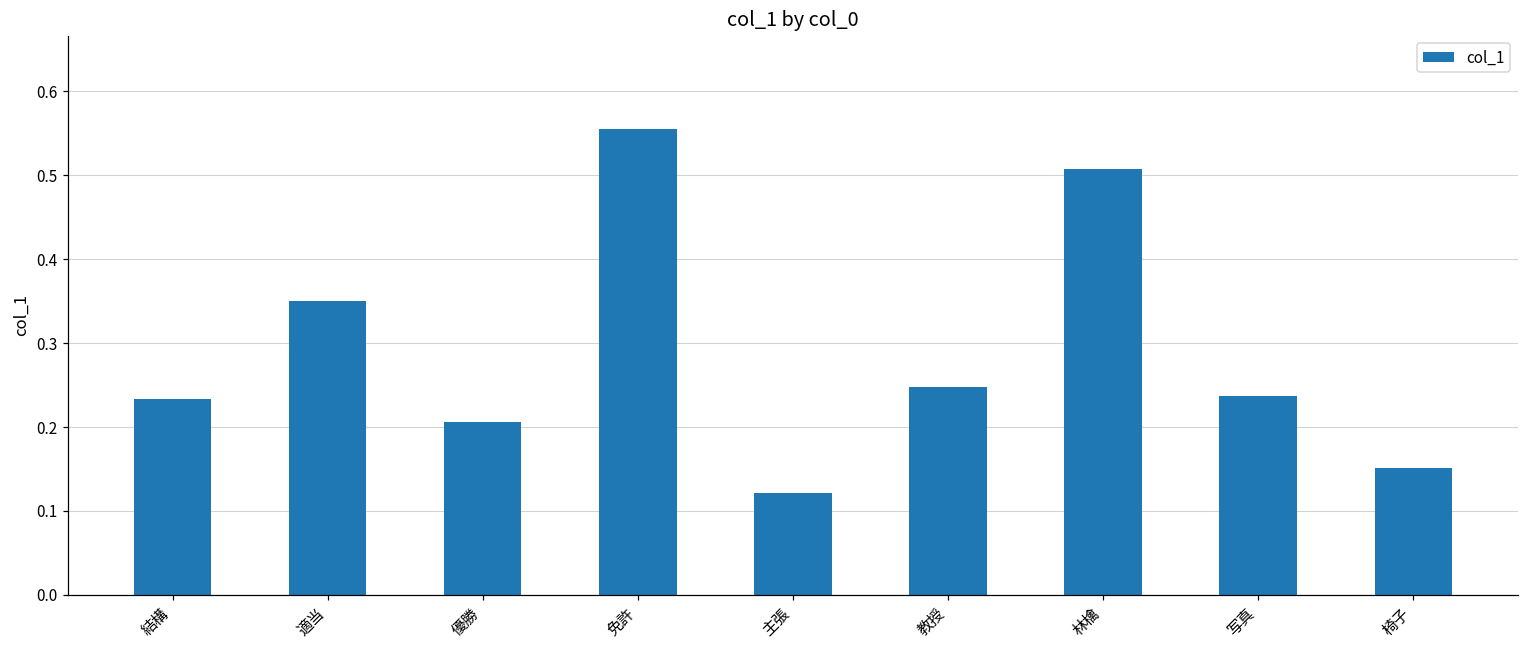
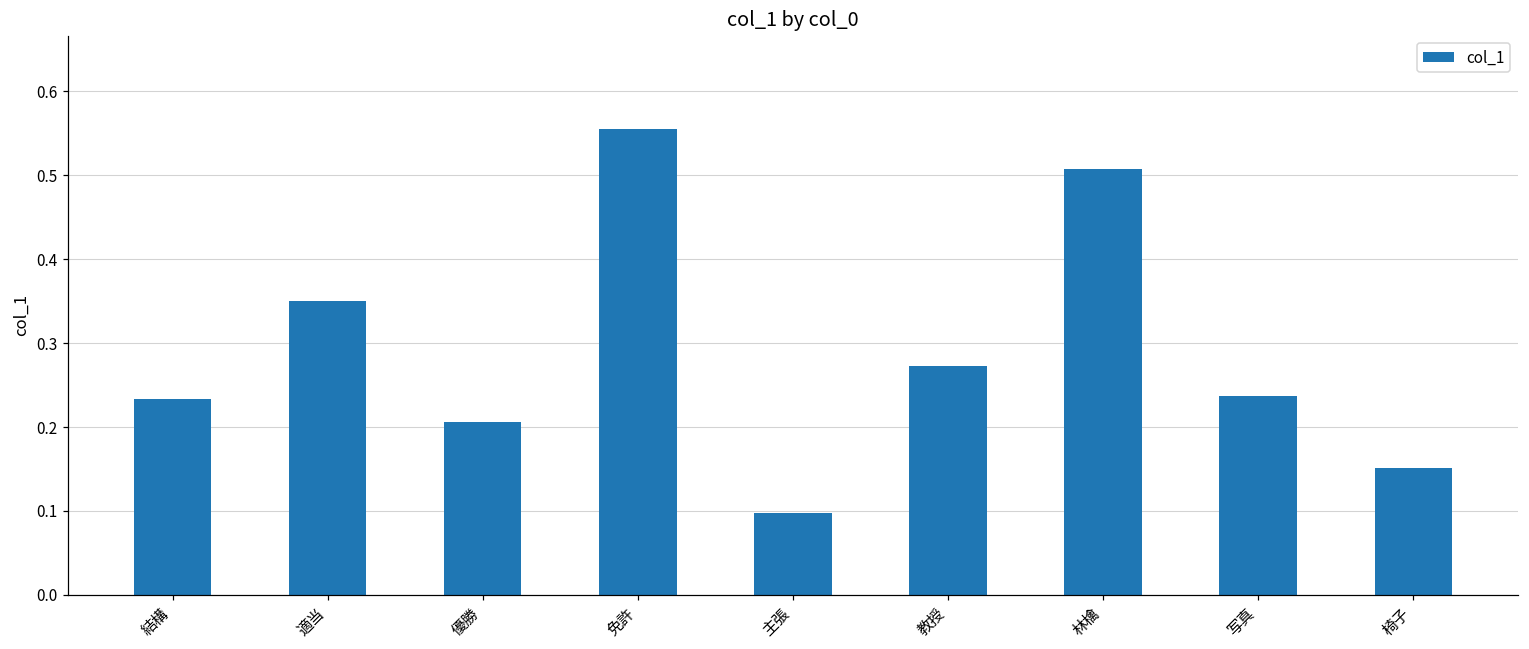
  {
    "結構": 0.23,
    "適当": 0.35,
    "優勝": 0.21,
    "免許": 0.56,
-   "主張": 0.12,
-   "教授": 0.25,
+   "主張": 0.10,
+   "教授": 0.27,
    "林檎": 0.51,
    "写真": 0.24,
    "椅子": 0.15
  }
